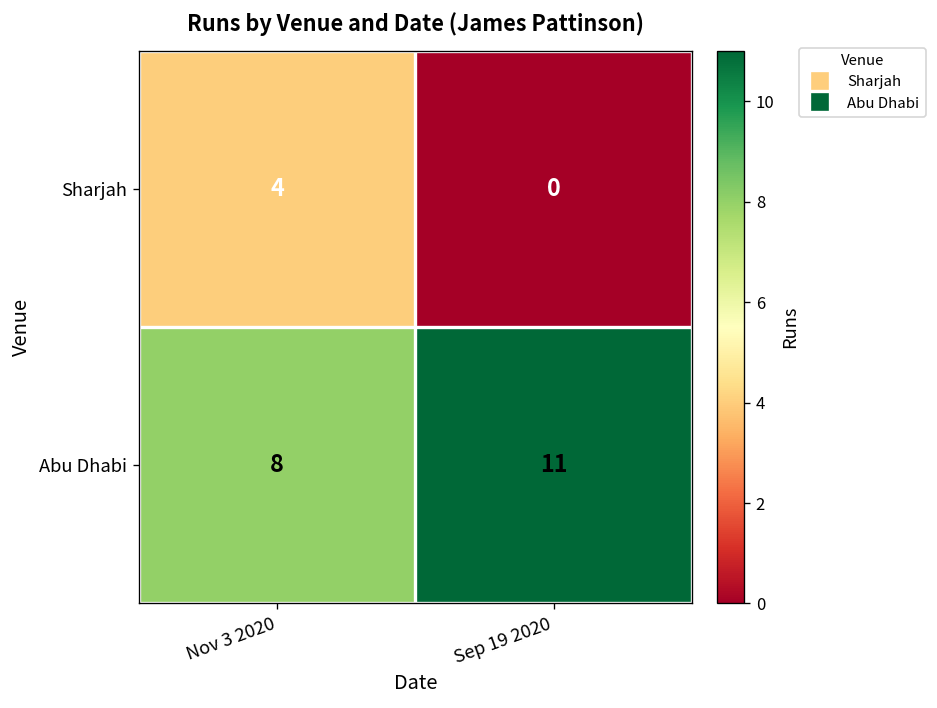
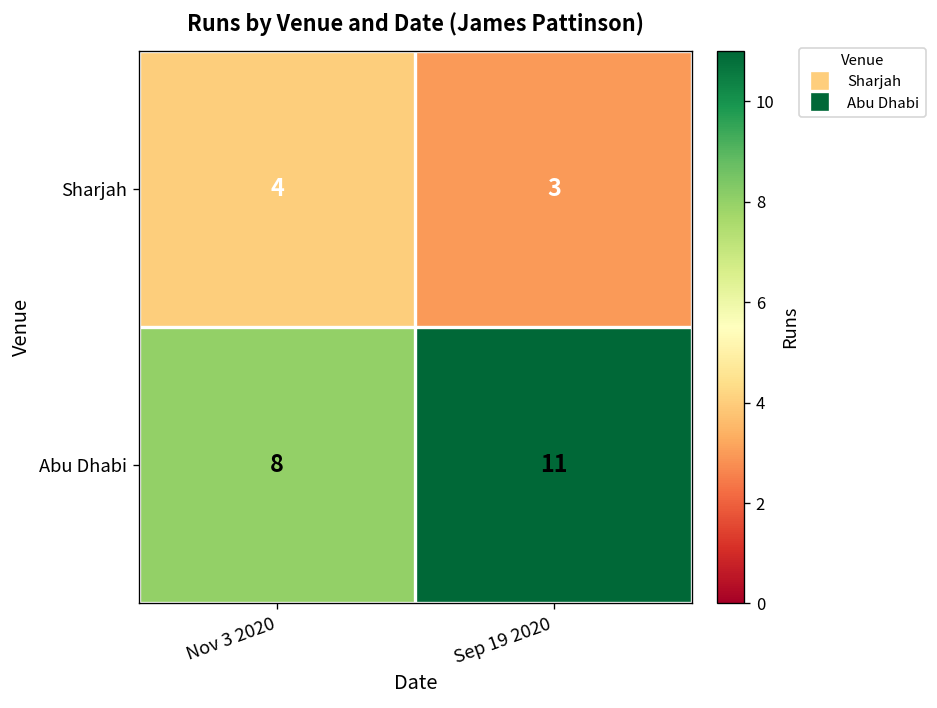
  {
    "Sharjah": {
      "Nov 3 2020": 4,
-     "Sep 19 2020": 0
+     "Sep 19 2020": 3
    },
    "Abu Dhabi": {
      "Nov 3 2020": 8,
      "Sep 19 2020": 11
    }
  }
